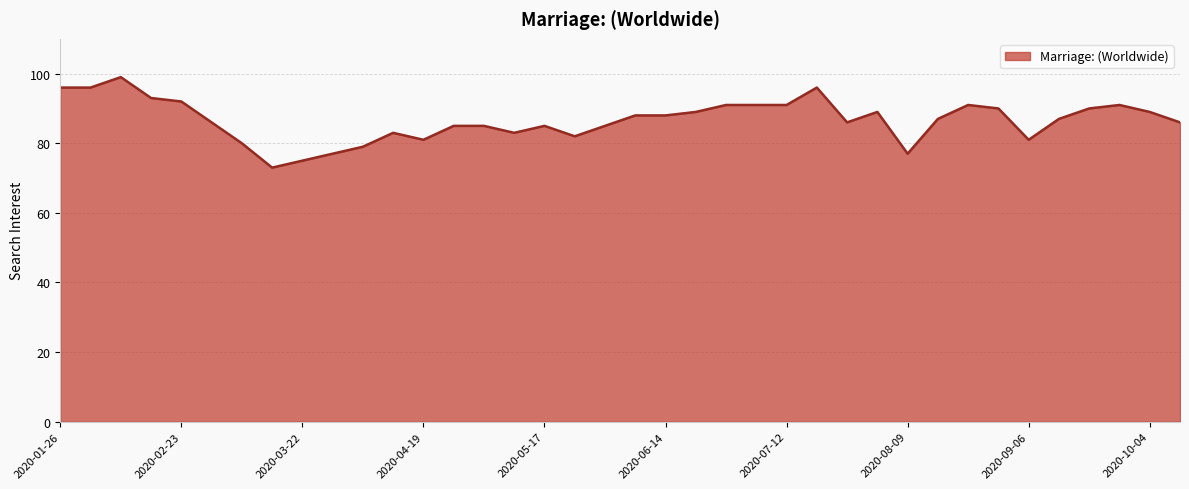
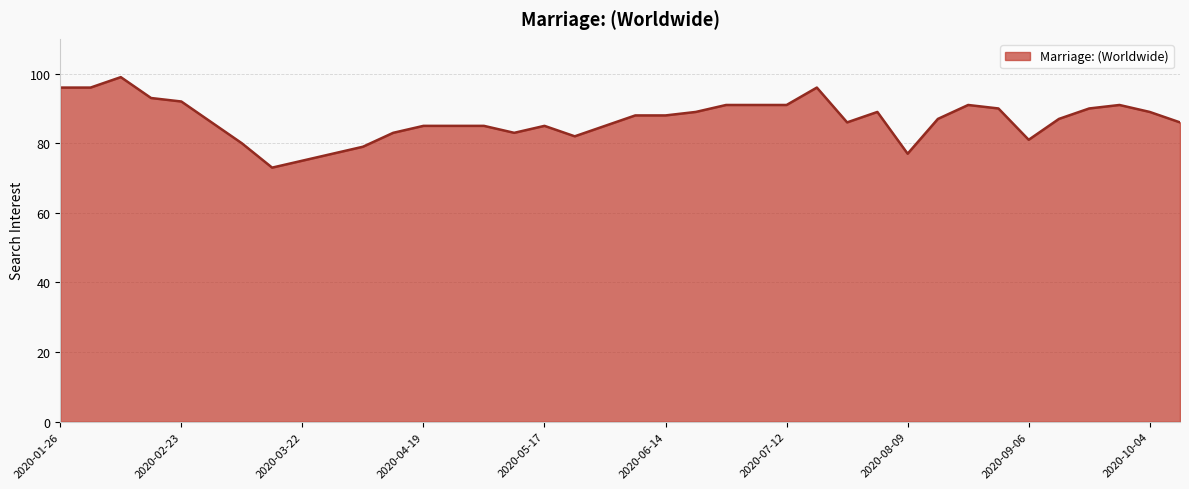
  {
    "2020-01-26": 96,
    "2020-02-23": 92,
    "2020-03-22": 75,
-   "2020-04-19": 81,
+   "2020-04-19": 85,
    "2020-05-17": 85,
    "2020-06-14": 88,
    "2020-07-12": 91,
    "2020-08-09": 77,
    "2020-09-06": 81,
    "2020-10-04": 89
  }
